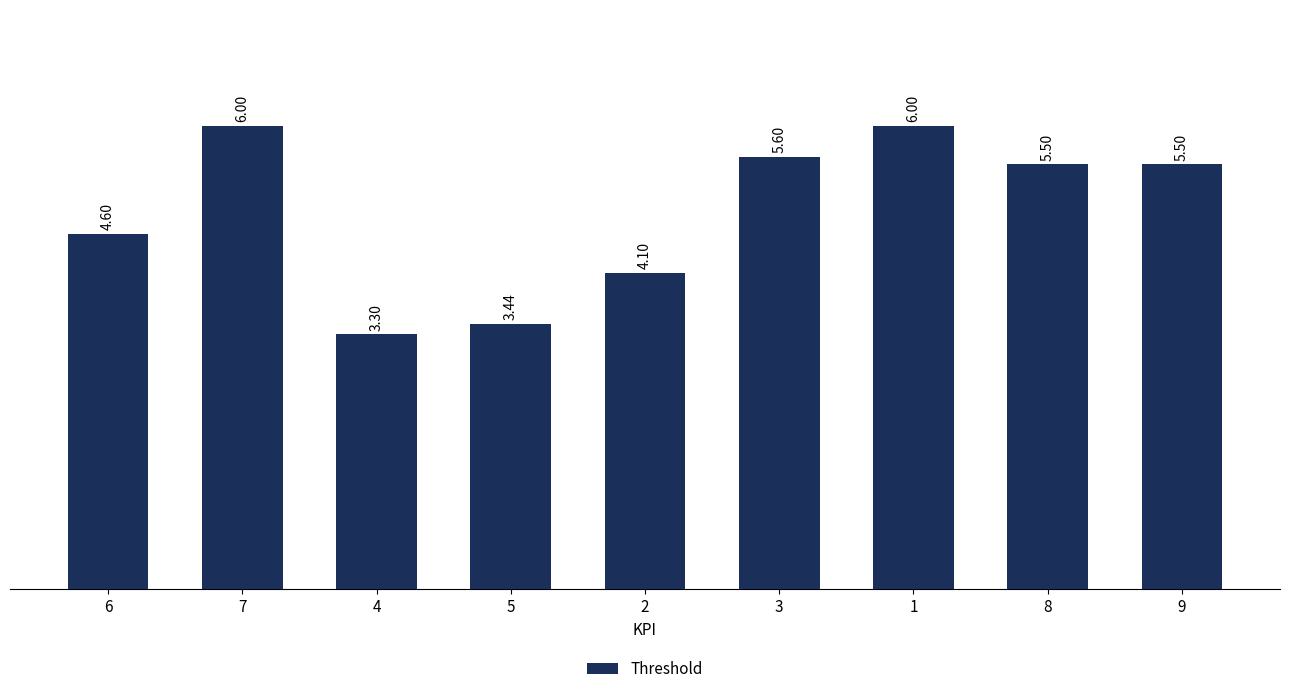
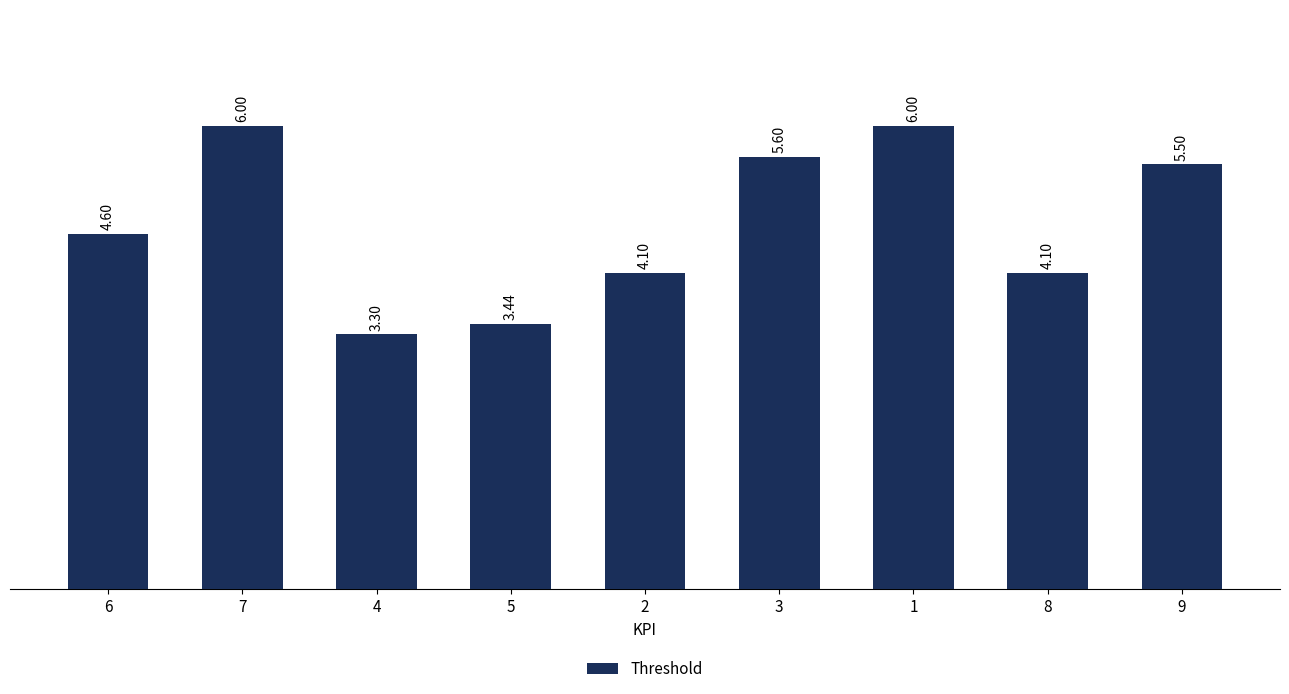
  {
    "6": 4.60,
    "7": 6.00,
    "4": 3.30,
    "5": 3.44,
    "2": 4.10,
    "3": 5.60,
    "1": 6.00,
-   "8": 5.50,
+   "8": 4.10,
    "9": 5.50
  }
